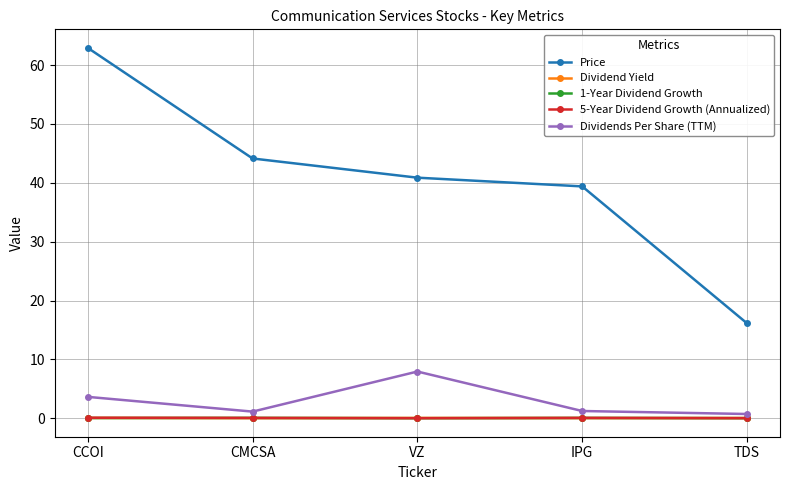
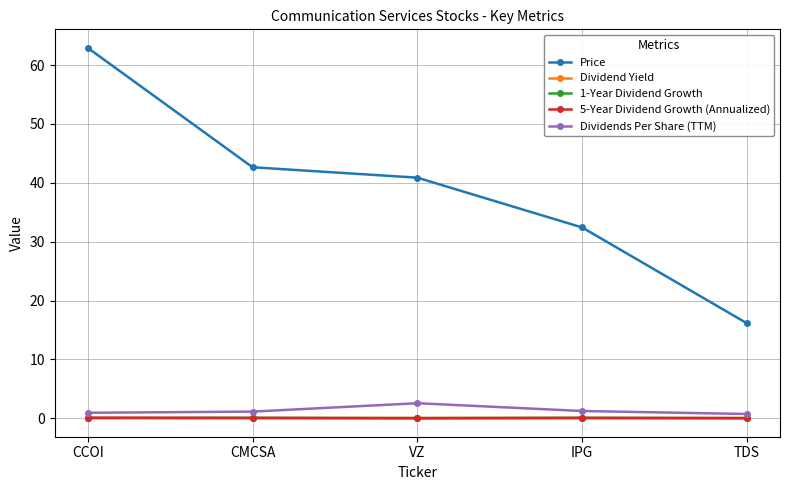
  {
    "Price": {
      "CCOI": 63,
-     "CMCSA": 44,
+     "CMCSA": 43,
      "VZ": 41,
-     "IPG": 39,
+     "IPG": 32,
      "TDS": 16
    },
    "5-Year Dividend Growth (Annualized)": {
      "CCOI": 0,
      "CMCSA": 0,
      "VZ": 0,
      "IPG": 0,
      "TDS": 0
    },
    "Dividends Per Share (TTM)": {
-     "CCOI": 4,
+     "CCOI": 1,
      "CMCSA": 1,
-     "VZ": 8,
+     "VZ": 3,
      "IPG": 1,
      "TDS": 1
    }
  }
